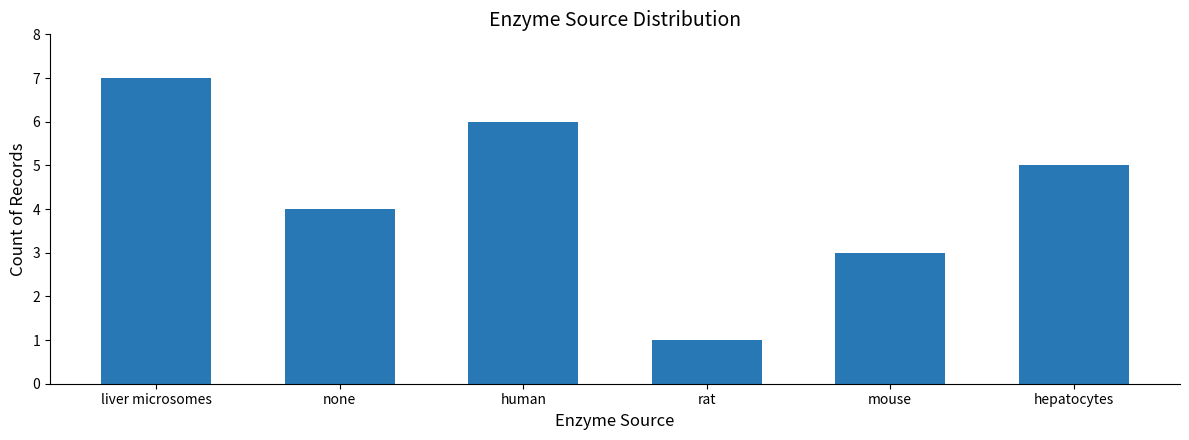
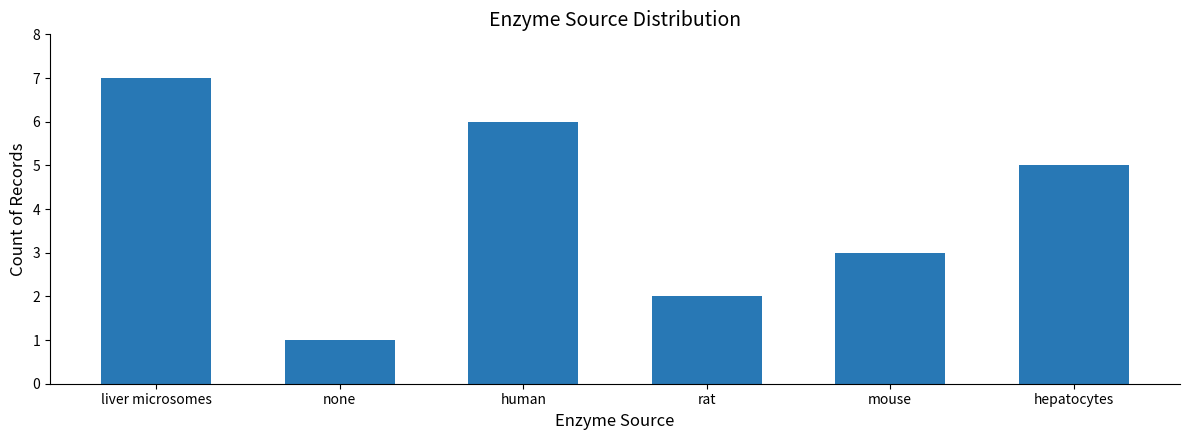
  {
    "liver microsomes": 7,
-   "none": 4,
+   "none": 1,
    "human": 6,
-   "rat": 1,
+   "rat": 2,
    "mouse": 3,
    "hepatocytes": 5
  }
